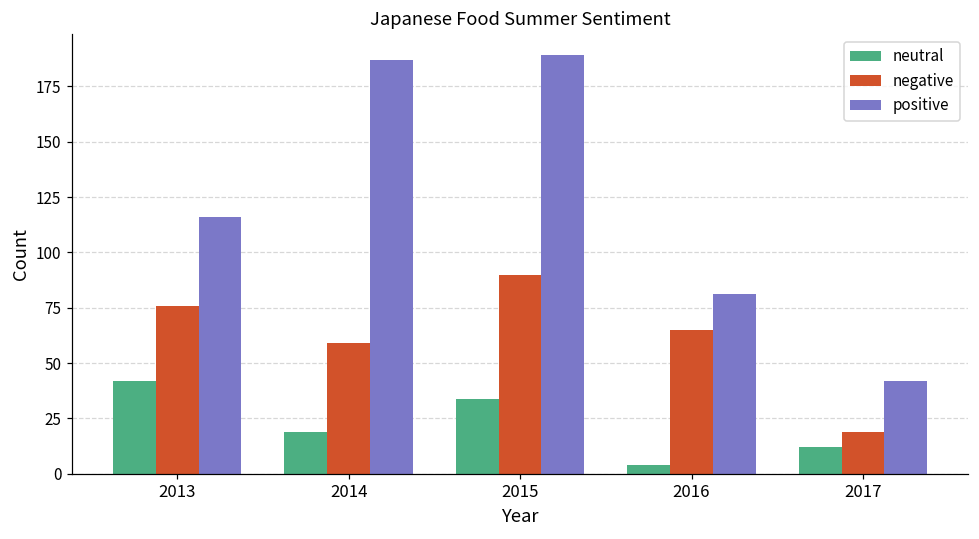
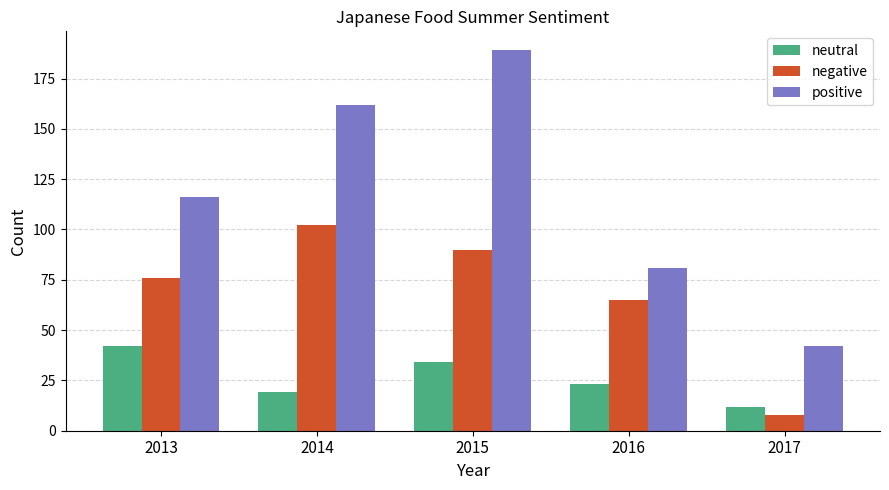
  {
    "neutral": {
      "2013": 42,
      "2014": 19,
      "2015": 34,
-     "2016": 4,
+     "2016": 23,
      "2017": 12
    },
    "negative": {
      "2013": 76,
-     "2014": 59,
+     "2014": 102,
      "2015": 90,
      "2016": 65,
-     "2017": 19
+     "2017": 8
    },
    "positive": {
      "2013": 116,
-     "2014": 187,
+     "2014": 162,
      "2015": 189,
      "2016": 81,
      "2017": 42
    }
  }
